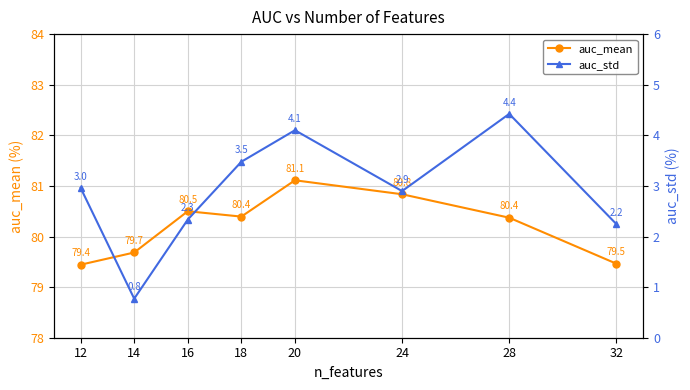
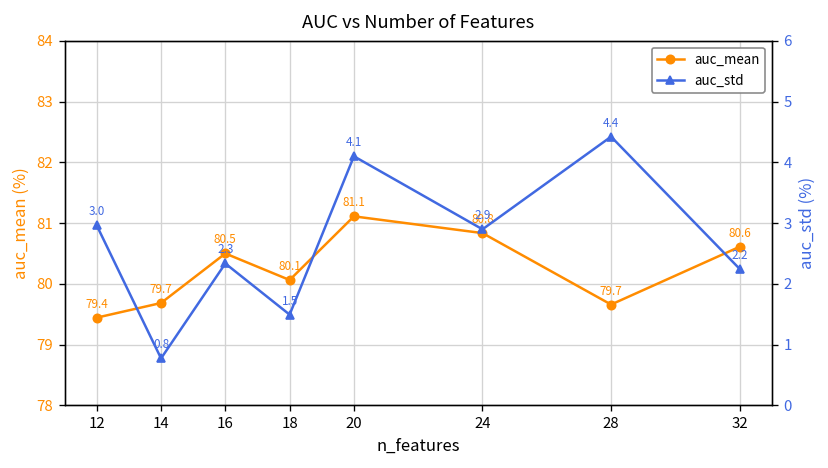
  {
    "auc_mean": {
      "12": 79.4,
      "14": 79.7,
      "16": 80.5,
-     "18": 80.4,
+     "18": 80.1,
      "20": 81.1,
-     "28": 80.4,
-     "32": 79.5
+     "28": 79.7,
+     "32": 80.6
    },
    "auc_std": {
      "12": 3.0,
      "14": 0.8,
-     "18": 3.5,
+     "18": 1.5,
      "20": 4.1,
      "28": 4.4,
      "32": 2.2
    }
  }
